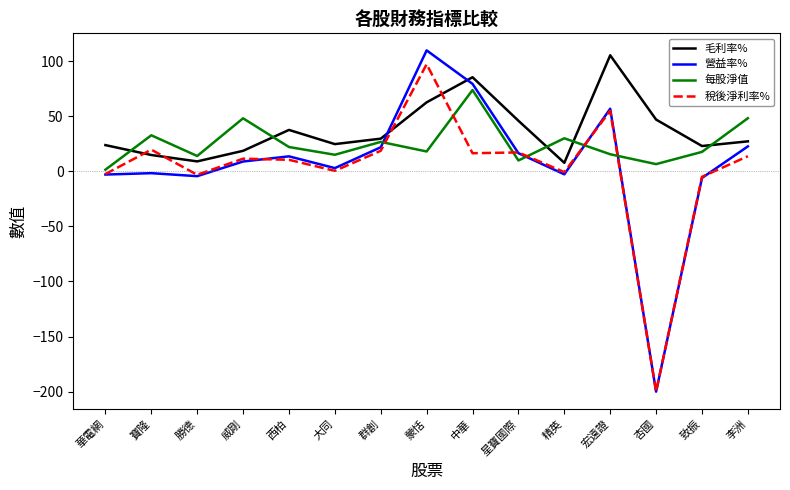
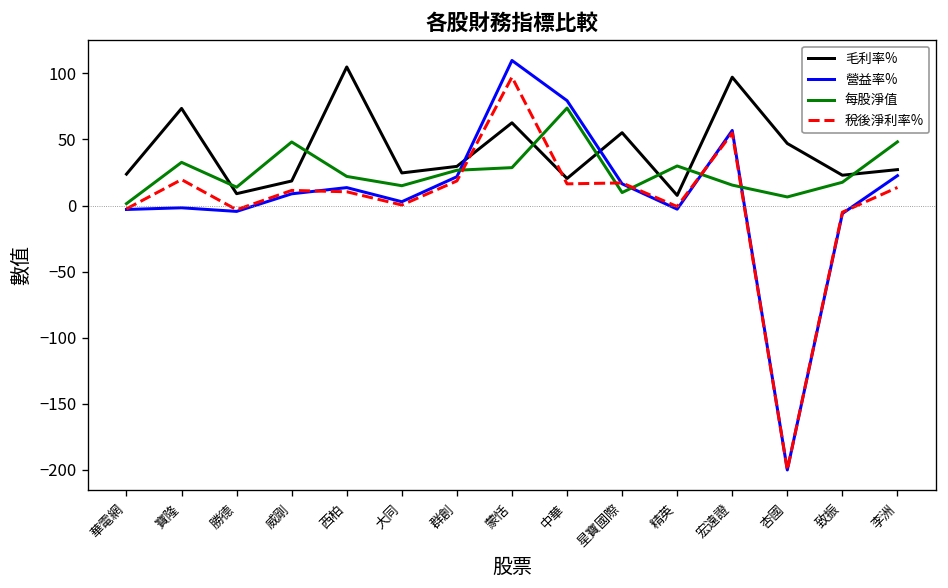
  {
    "毛利率%": {
      "華電網": 24,
-     "寶隆": 15,
+     "寶隆": 74,
      "勝德": 9,
      "威剛": 19,
-     "西柏": 38,
+     "西柏": 105,
      "大同": 25,
      "群創": 30,
      "蒙恬": 63,
-     "中華": 85,
-     "星寶國際": 46,
+     "中華": 20,
+     "星寶國際": 55,
      "精英": 8,
-     "宏遠證": 105,
+     "宏遠證": 97,
      "杏國": 47,
      "致振": 23,
      "李洲": 27
    },
    "營益率%": {
      "寶隆": -2,
      "威剛": 9,
      "西柏": 14,
      "大同": 3,
      "群創": 22,
      "蒙恬": 110,
      "中華": 79,
      "李洲": 23
    },
    "每股淨值": {
      "華電網": 1,
      "寶隆": 33,
      "勝德": 14,
      "威剛": 48,
      "西柏": 22,
      "大同": 15,
      "群創": 27,
-     "蒙恬": 18,
+     "蒙恬": 29,
      "中華": 74,
      "星寶國際": 10,
      "精英": 30,
      "宏遠證": 15,
      "杏國": 7,
      "致振": 18,
      "李洲": 48
    },
    "稅後淨利率%": {
      "寶隆": 20,
      "威剛": 11,
      "西柏": 10,
      "大同": 0,
      "群創": 19,
      "蒙恬": 97,
      "中華": 16,
      "李洲": 14
    }
  }
